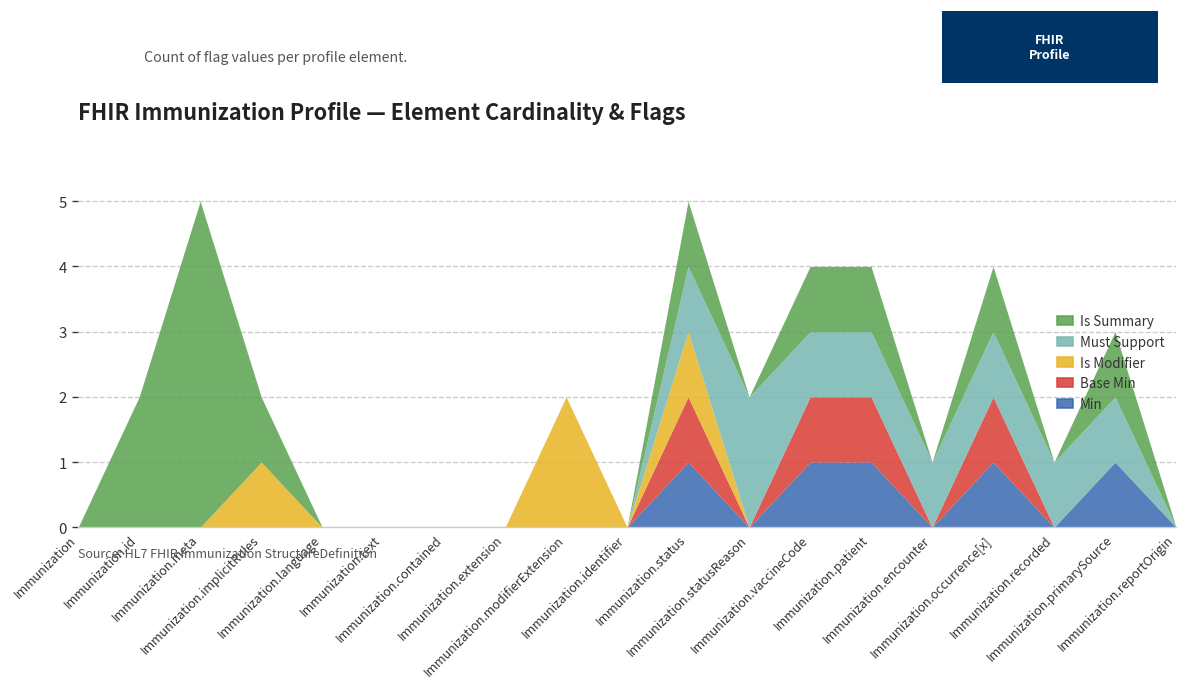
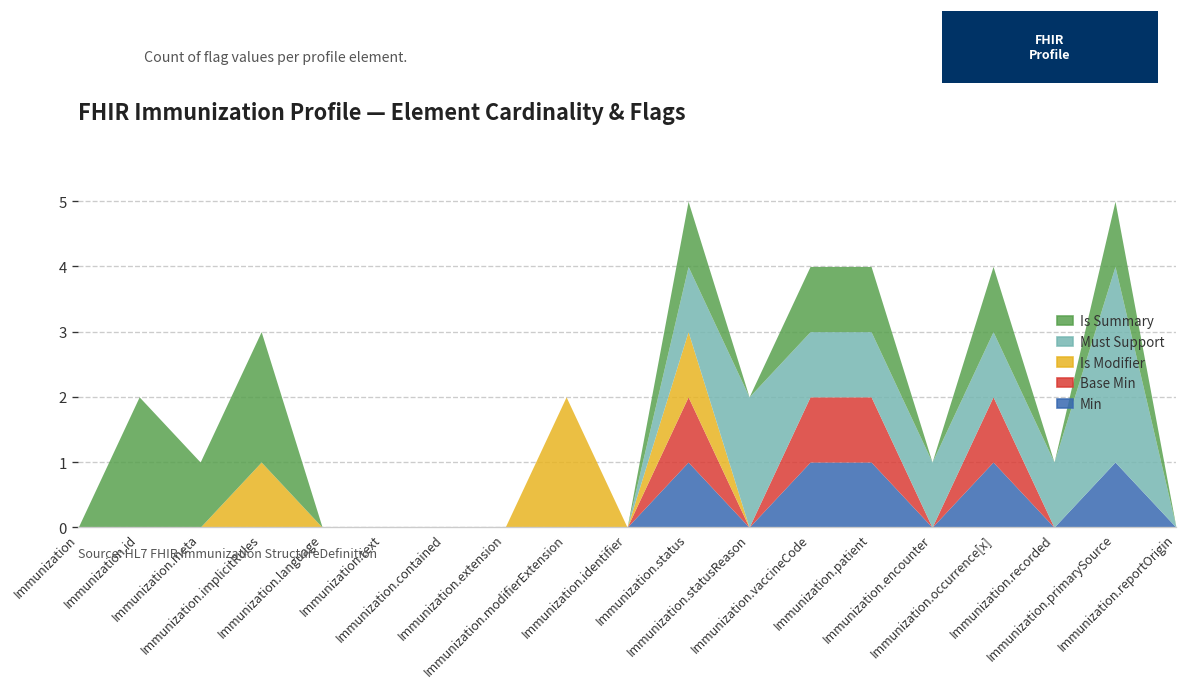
  {
    "Min": {
      "Immunization.status": 1,
      "Immunization.vaccineCode": 1,
      "Immunization.patient": 1,
      "Immunization.occurrence[x]": 1
    },
    "Is Modifier": {
      "Immunization.status": 1
    },
    "Must Support": {
      "Immunization.status": 1,
      "Immunization.vaccineCode": 1,
      "Immunization.patient": 1,
      "Immunization.occurrence[x]": 1,
-     "Immunization.primarySource": 1
+     "Immunization.primarySource": 3
    },
    "Is Summary": {
      "Immunization.id": 2,
-     "Immunization.meta": 5,
-     "Immunization.implicitRules": 1,
+     "Immunization.meta": 1,
+     "Immunization.implicitRules": 2,
      "Immunization.status": 1,
      "Immunization.vaccineCode": 1,
      "Immunization.patient": 1,
      "Immunization.occurrence[x]": 1,
      "Immunization.primarySource": 1
    }
  }
